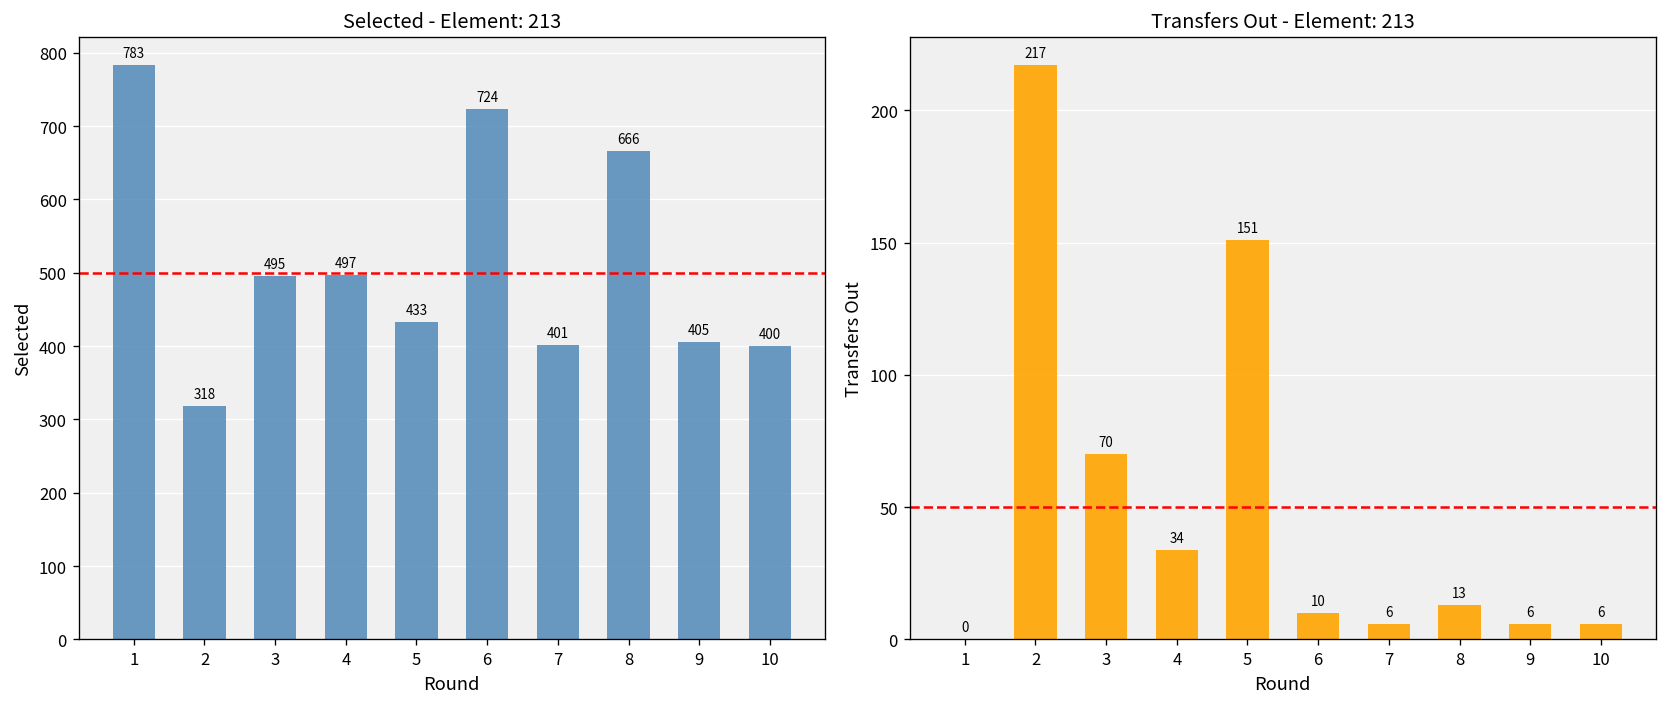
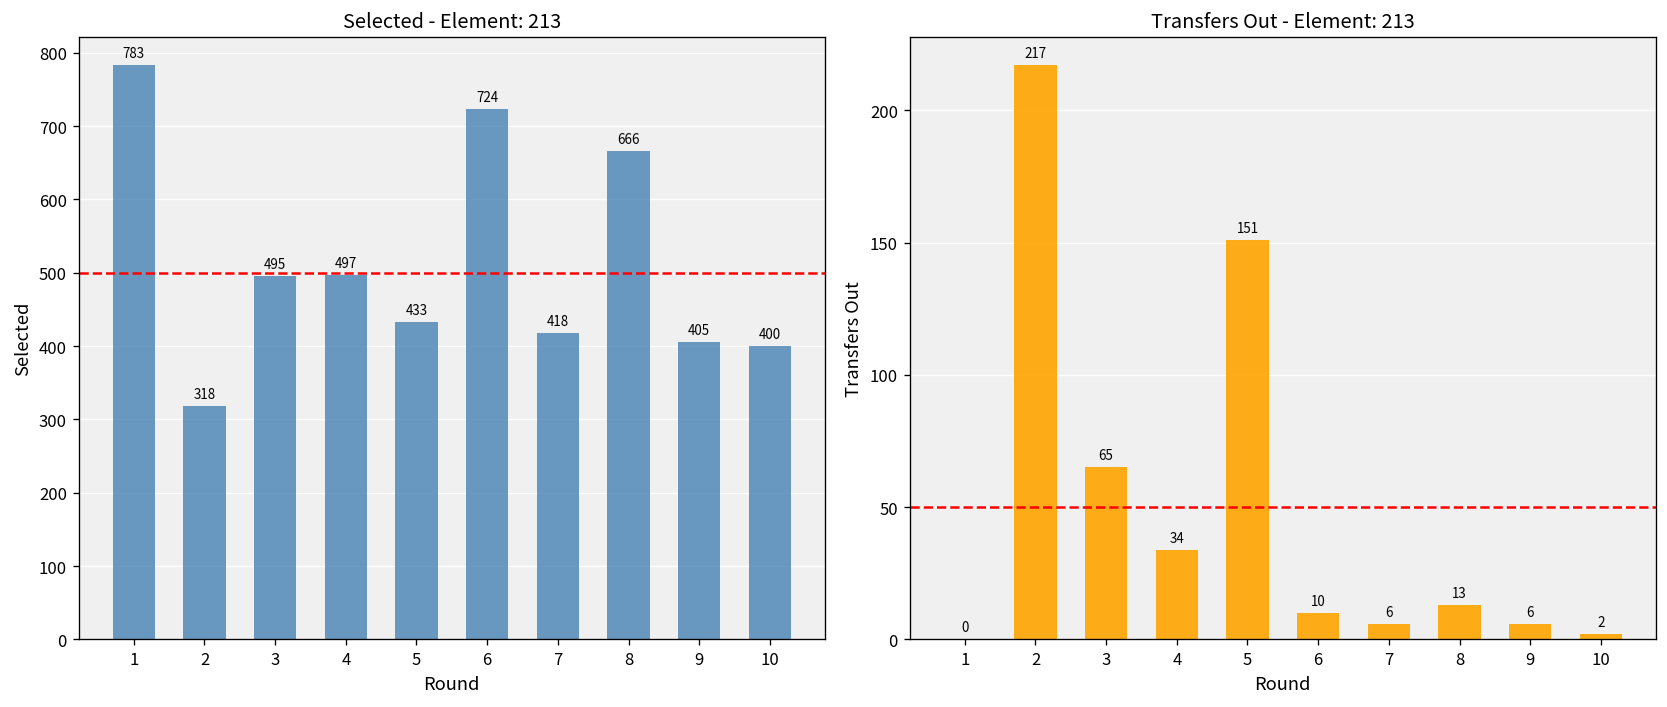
  {
    "Selected - Element: 213": {
      "1": 783,
      "2": 318,
      "3": 495,
      "4": 497,
      "5": 433,
      "6": 724,
-     "7": 401,
+     "7": 418,
      "8": 666,
      "9": 405,
      "10": 400
    },
    "Transfers Out - Element: 213": {
      "1": 0,
      "2": 217,
-     "3": 70,
+     "3": 65,
      "4": 34,
      "5": 151,
      "6": 10,
      "7": 6,
      "8": 13,
      "9": 6,
-     "10": 6
+     "10": 2
    }
  }
